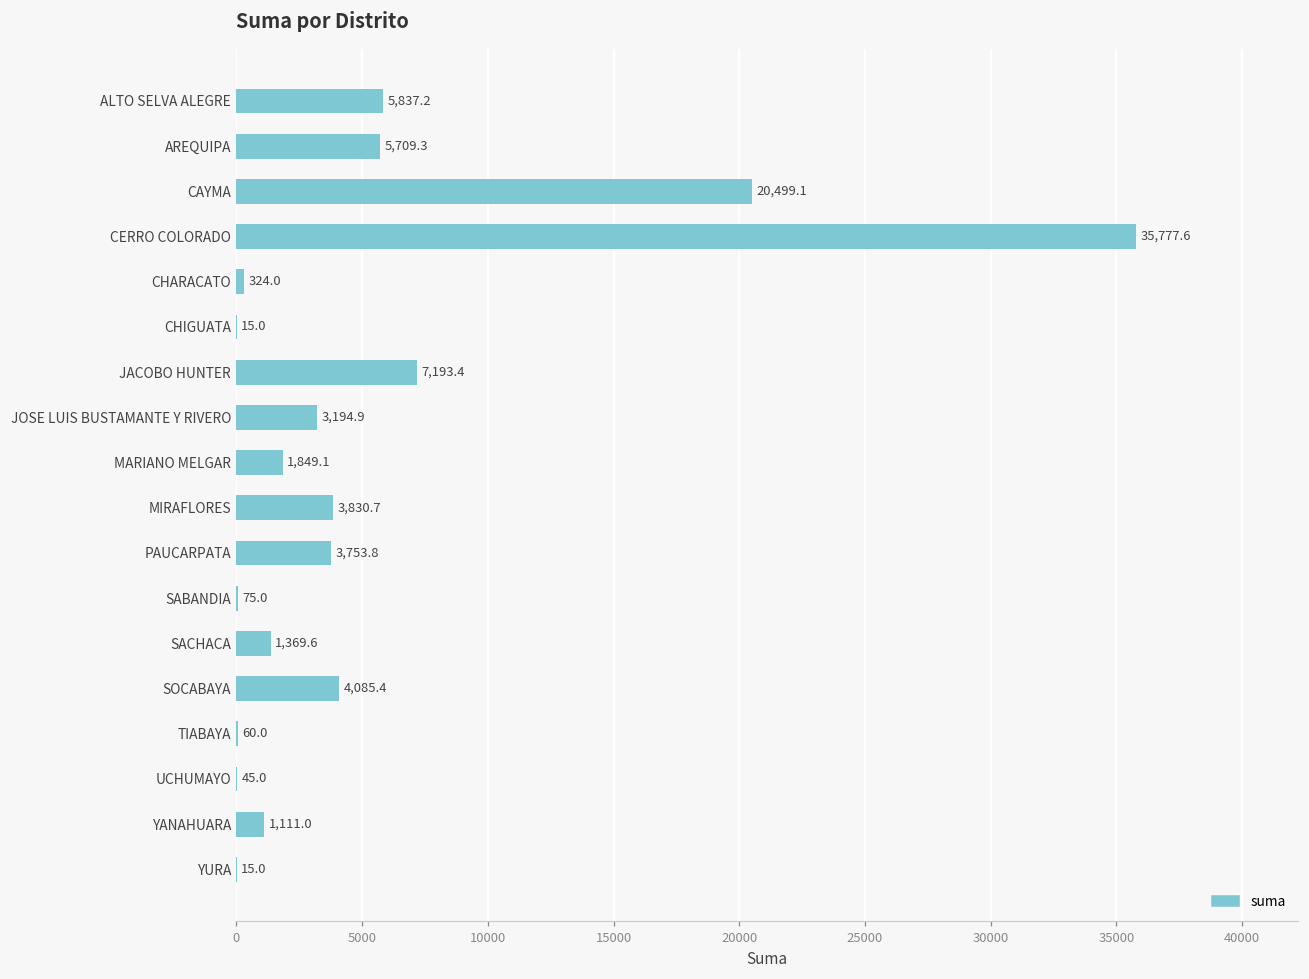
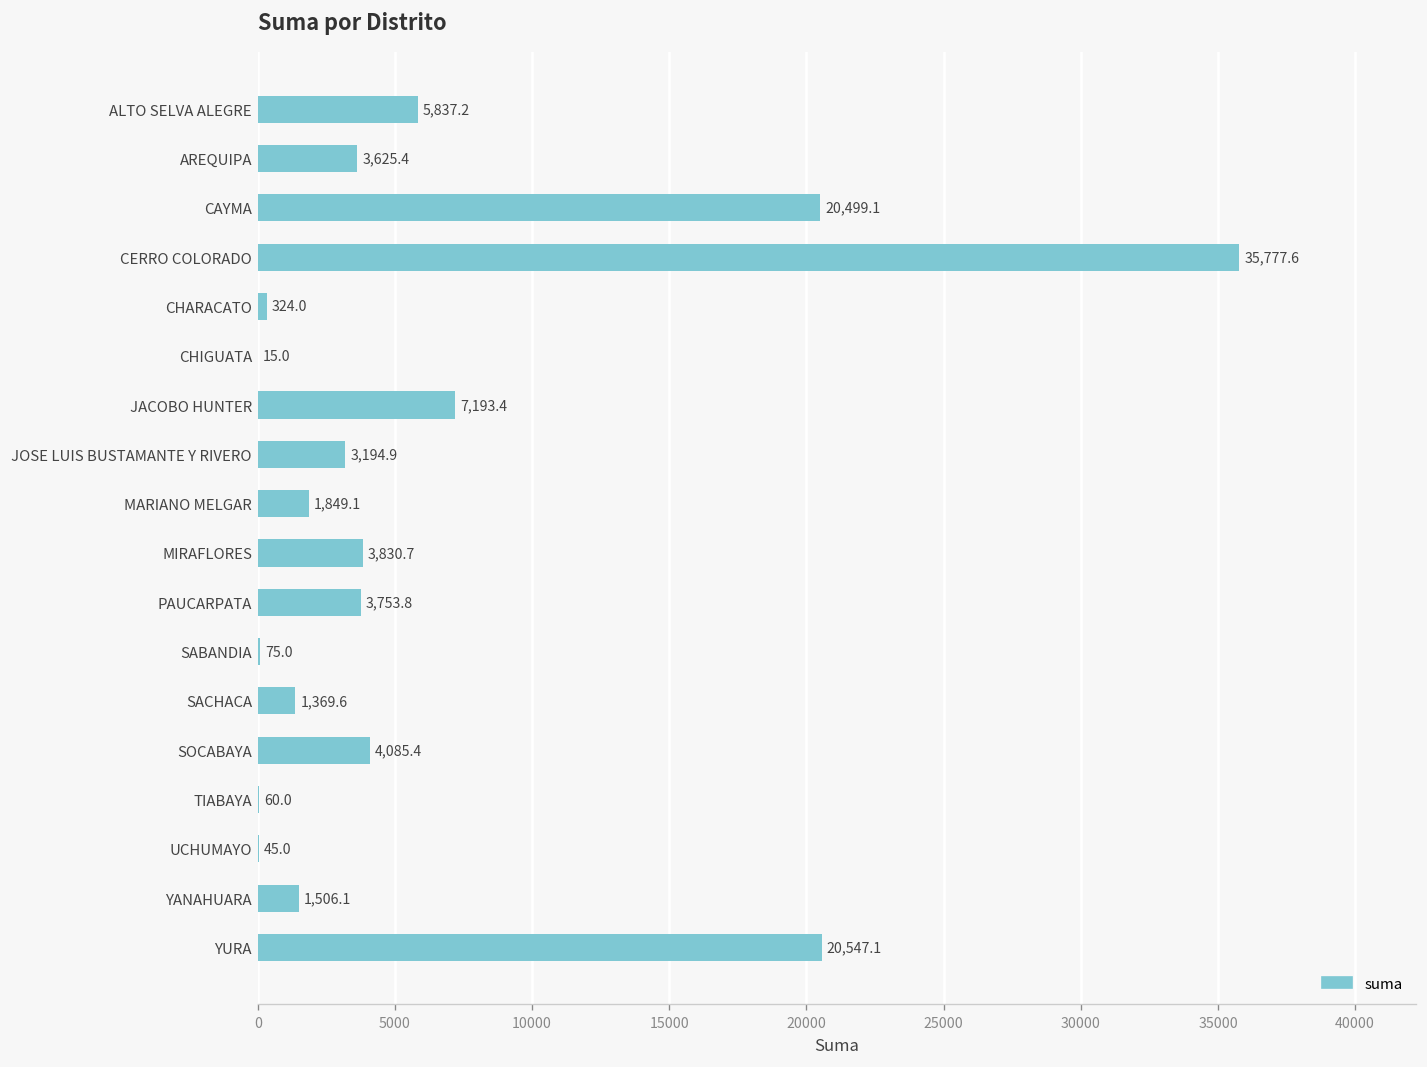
  {
    "ALTO SELVA ALEGRE": "5,837.2",
-   "AREQUIPA": "5,709.3",
+   "AREQUIPA": "3,625.4",
    "CAYMA": "20,499.1",
    "CERRO COLORADO": "35,777.6",
    "CHARACATO": "324.0",
    "CHIGUATA": "15.0",
    "JACOBO HUNTER": "7,193.4",
    "JOSE LUIS BUSTAMANTE Y RIVERO": "3,194.9",
    "MARIANO MELGAR": "1,849.1",
    "MIRAFLORES": "3,830.7",
    "PAUCARPATA": "3,753.8",
    "SABANDIA": "75.0",
    "SACHACA": "1,369.6",
    "SOCABAYA": "4,085.4",
    "TIABAYA": "60.0",
    "UCHUMAYO": "45.0",
-   "YANAHUARA": "1,111.0",
-   "YURA": "15.0"
+   "YANAHUARA": "1,506.1",
+   "YURA": "20,547.1"
  }
